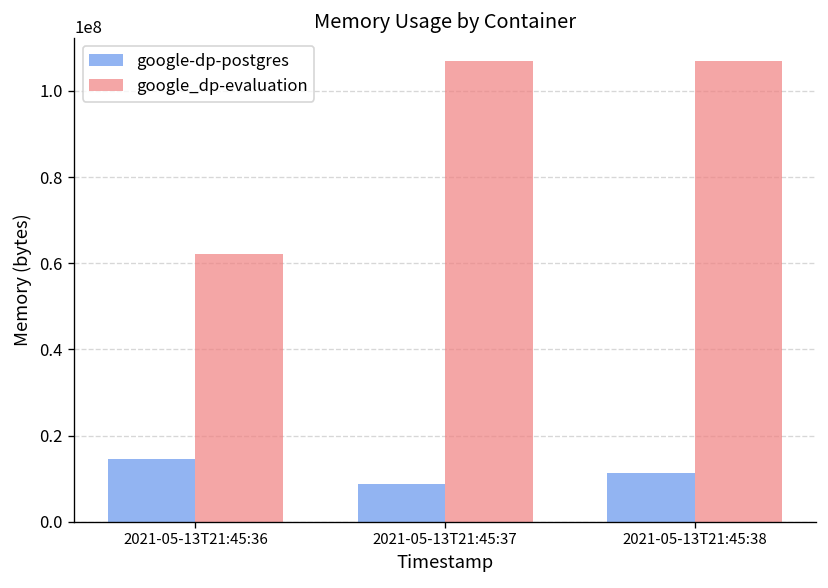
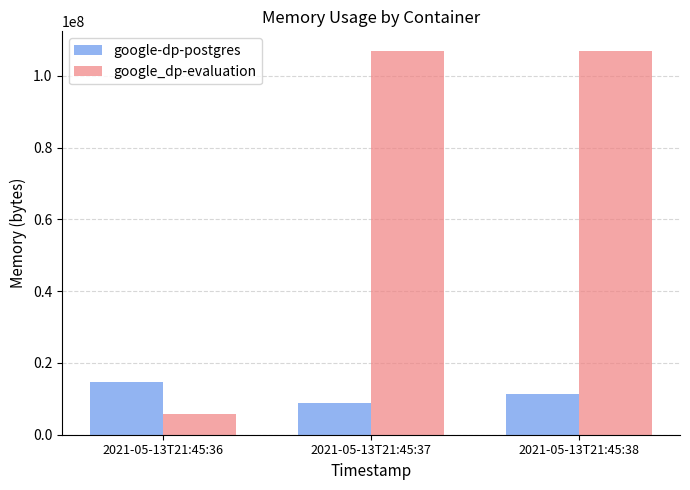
  {
    "google-dp-postgres": {
      "2021-05-13T21:45:36": 15000000,
      "2021-05-13T21:45:37": 9000000,
      "2021-05-13T21:45:38": 11000000
    },
    "google_dp-evaluation": {
-     "2021-05-13T21:45:36": 62000000,
+     "2021-05-13T21:45:36": 6000000,
      "2021-05-13T21:45:37": 107000000,
      "2021-05-13T21:45:38": 107000000
    }
  }
